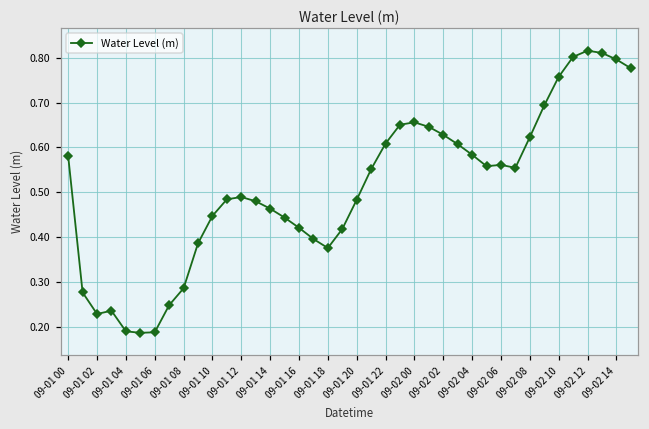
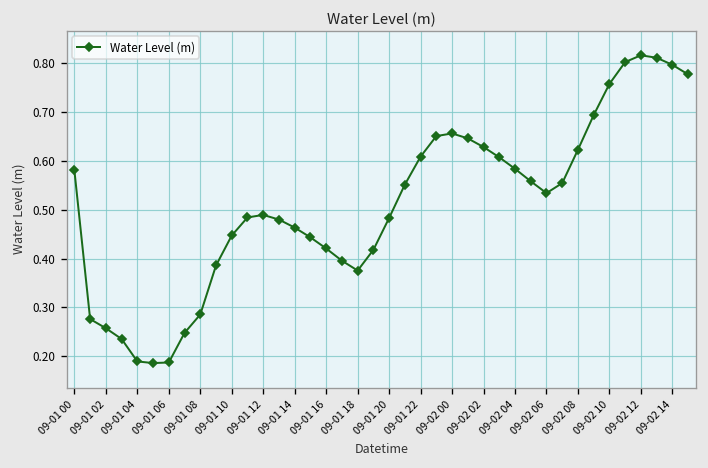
  {
    "09-01 00": 0.58,
-   "09-01 02": 0.23,
+   "09-01 02": 0.26,
    "09-01 04": 0.19,
    "09-01 06": 0.19,
    "09-01 08": 0.29,
    "09-01 10": 0.45,
    "09-01 12": 0.49,
    "09-01 14": 0.46,
    "09-01 16": 0.42,
    "09-01 18": 0.38,
    "09-01 20": 0.48,
    "09-01 22": 0.61,
    "09-02 00": 0.66,
    "09-02 02": 0.63,
    "09-02 04": 0.58,
-   "09-02 06": 0.56,
+   "09-02 06": 0.53,
    "09-02 08": 0.62,
    "09-02 10": 0.76,
    "09-02 12": 0.82,
    "09-02 14": 0.80
  }
